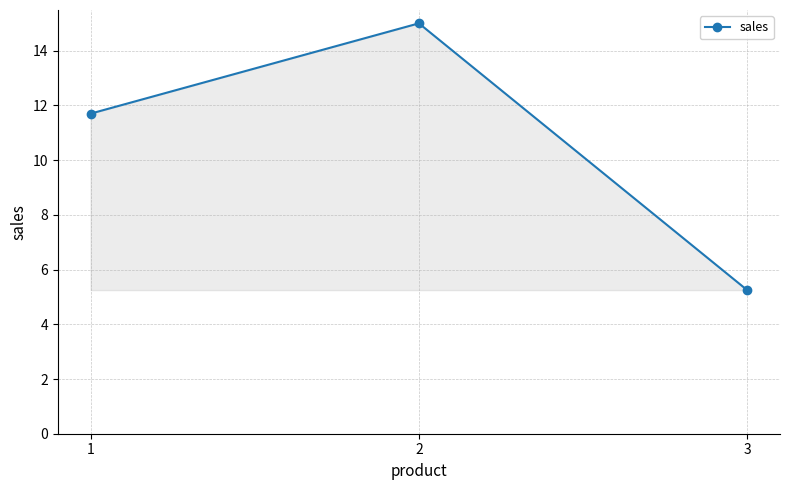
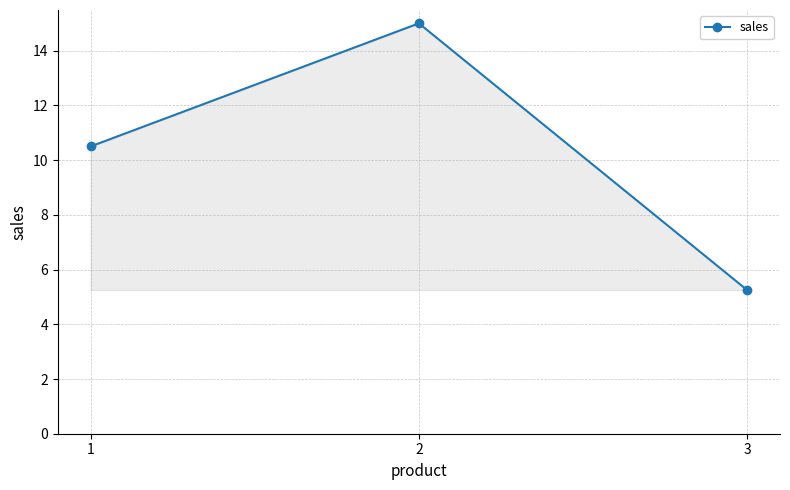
  {
-   "1": 11.7,
+   "1": 10.5,
    "2": 15.0,
    "3": 5.3
  }
